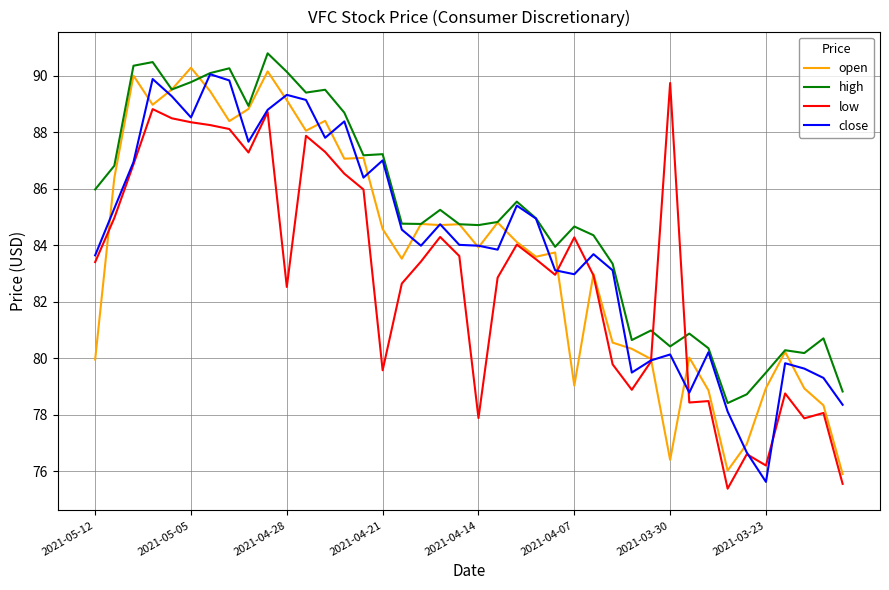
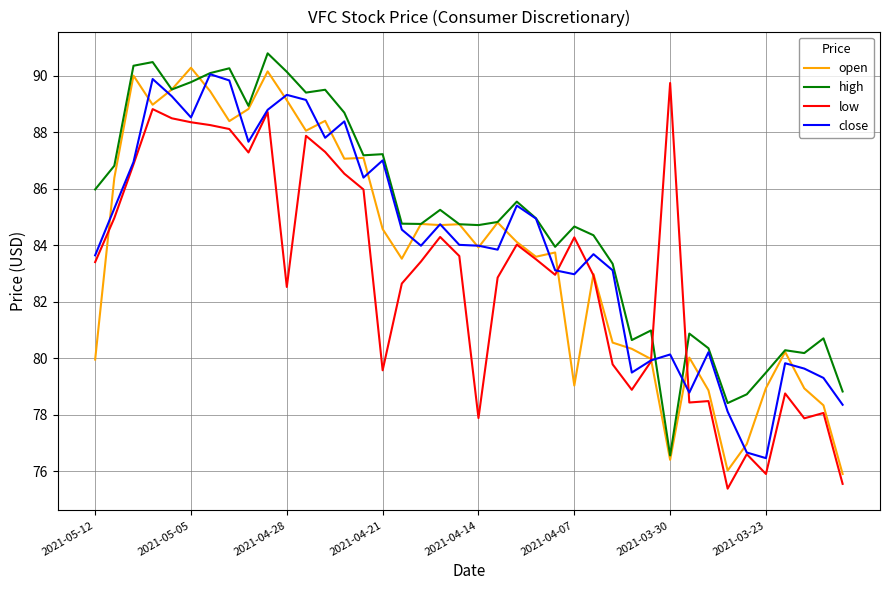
  {
    "open": {
      "2021-05-12": 80.0,
      "2021-05-05": 90.3,
      "2021-04-28": 89.1,
      "2021-04-21": 84.6,
      "2021-04-07": 79.0,
      "2021-03-30": 76.4,
      "2021-03-23": 78.9
    },
    "high": {
      "2021-05-12": 86.0,
      "2021-05-05": 89.8,
      "2021-04-28": 90.1,
      "2021-04-21": 87.2,
      "2021-04-14": 84.7,
      "2021-04-07": 84.7,
-     "2021-03-30": 80.4,
+     "2021-03-30": 76.6,
      "2021-03-23": 79.5
    },
    "low": {
      "2021-05-12": 83.4,
      "2021-05-05": 88.4,
      "2021-04-28": 82.5,
      "2021-04-21": 79.6,
      "2021-04-14": 77.9,
      "2021-04-07": 84.3,
      "2021-03-30": 89.7,
-     "2021-03-23": 76.2
+     "2021-03-23": 75.9
    },
    "close": {
      "2021-05-12": 83.6,
      "2021-05-05": 88.5,
      "2021-04-28": 89.3,
      "2021-04-21": 87.0,
      "2021-04-07": 83.0,
      "2021-03-30": 80.1,
-     "2021-03-23": 75.6
+     "2021-03-23": 76.5
    }
  }
